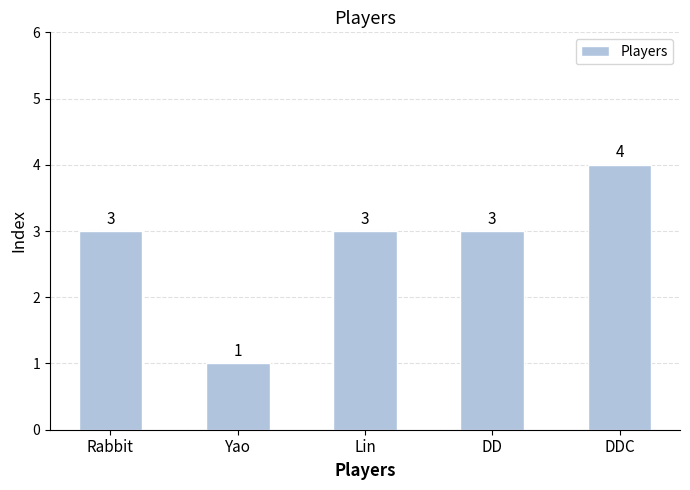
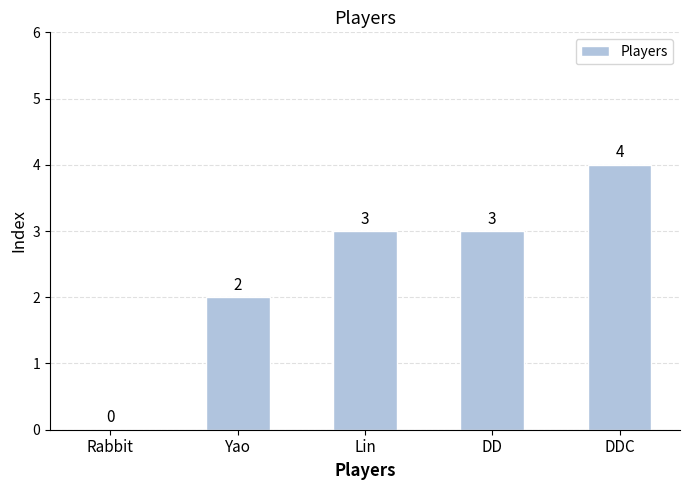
  {
-   "Rabbit": 3,
-   "Yao": 1,
+   "Rabbit": 0,
+   "Yao": 2,
    "Lin": 3,
    "DD": 3,
    "DDC": 4
  }
